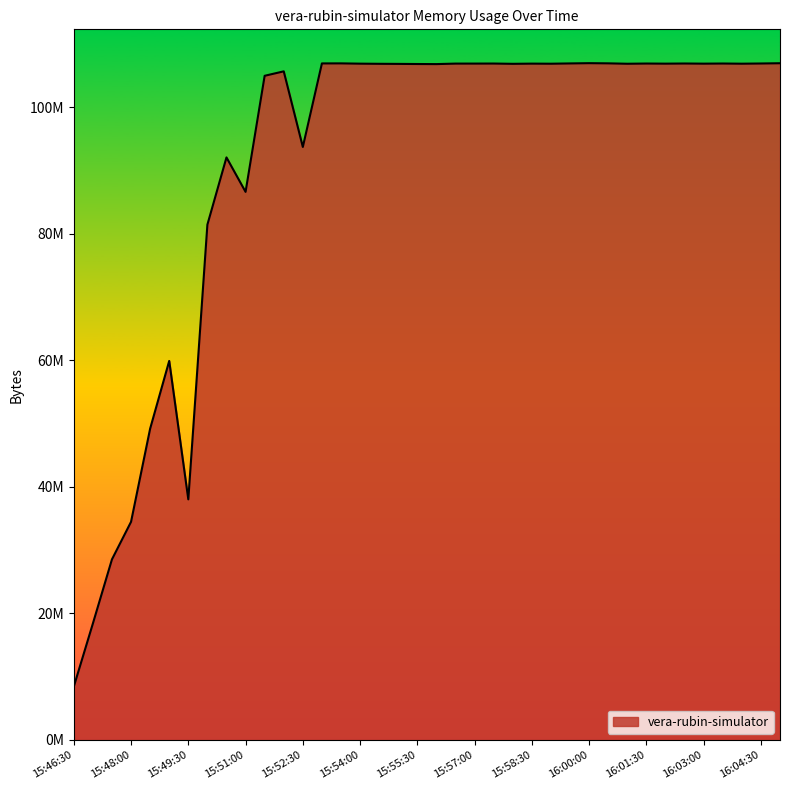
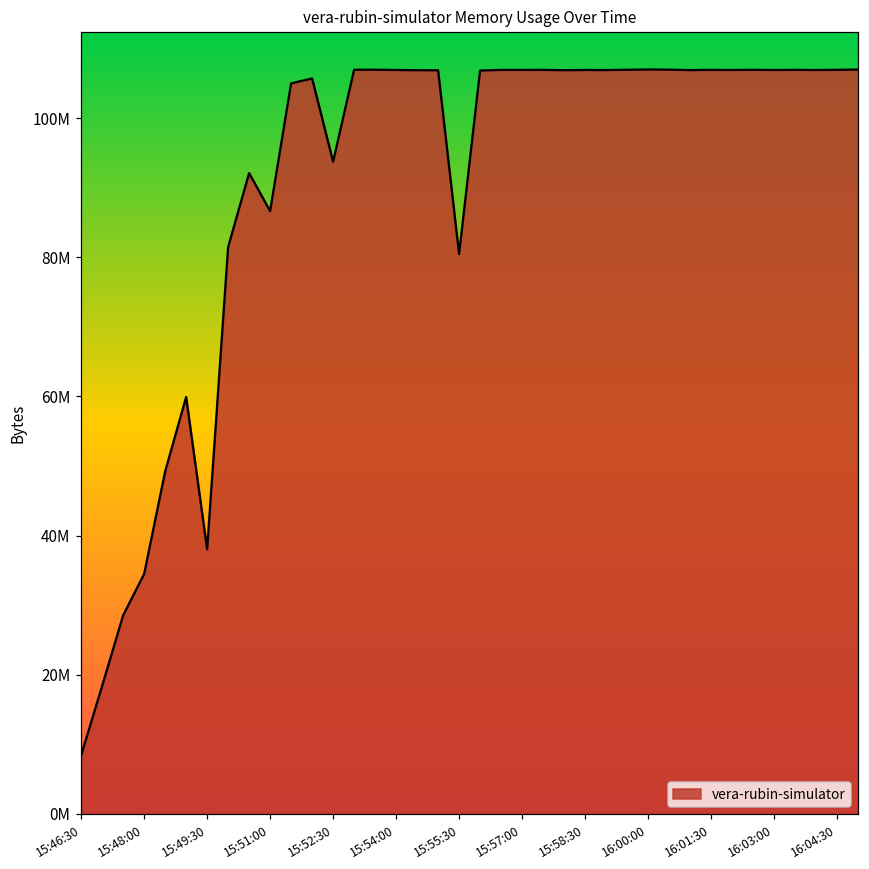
  {
    "15:46:30": 8000000,
    "15:48:00": 34000000,
    "15:49:30": 38000000,
    "15:51:00": 87000000,
    "15:52:30": 94000000,
    "15:54:00": 107000000,
-   "15:55:30": 107000000,
+   "15:55:30": 80000000,
    "15:57:00": 107000000,
    "15:58:30": 107000000,
    "16:00:00": 107000000,
    "16:01:30": 107000000,
    "16:03:00": 107000000,
    "16:04:30": 107000000
  }
